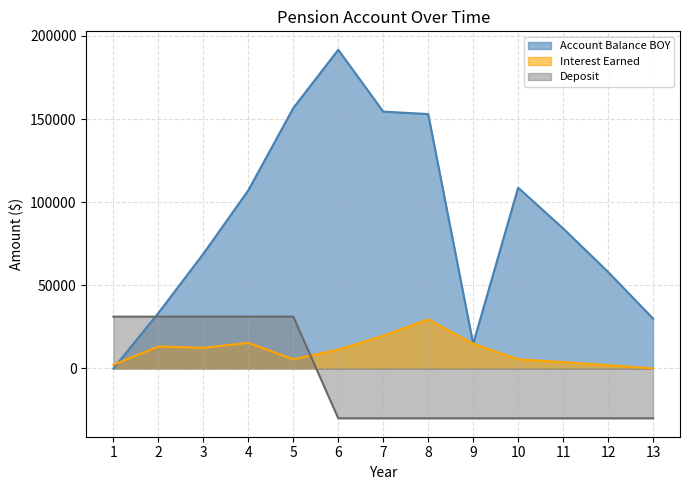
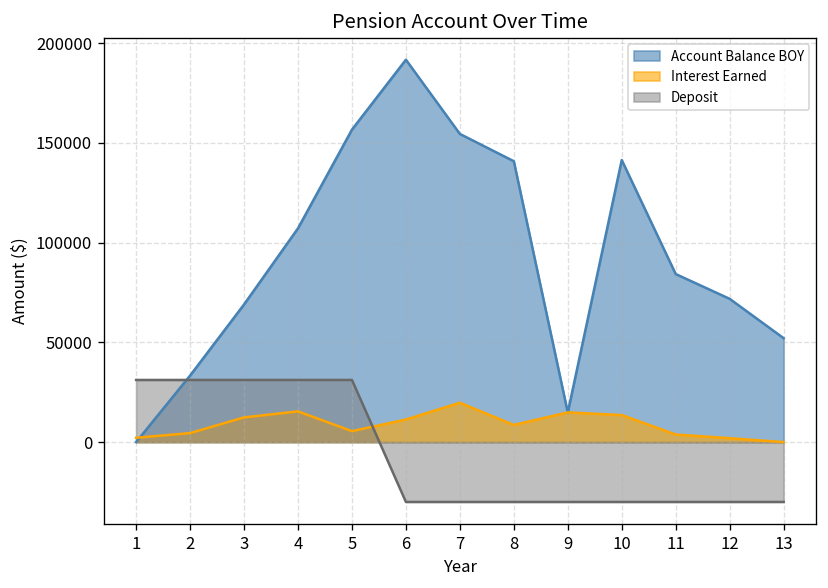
  {
    "Account Balance BOY": {
      "1": 0,
      "2": 33000,
      "3": 69000,
      "4": 107000,
      "5": 157000,
      "6": 192000,
      "7": 154000,
-     "8": 153000,
-     "10": 109000,
+     "8": 141000,
+     "10": 141000,
      "11": 84000,
-     "12": 58000,
-     "13": 30000
+     "12": 72000,
+     "13": 52000
    },
    "Interest Earned": {
      "1": 2000,
-     "2": 13000,
+     "2": 5000,
      "3": 12000,
      "4": 15000,
      "5": 5000,
      "6": 11000,
      "7": 20000,
-     "8": 30000,
-     "10": 6000,
+     "8": 9000,
+     "10": 14000,
      "11": 4000,
      "12": 2000
    }
  }
